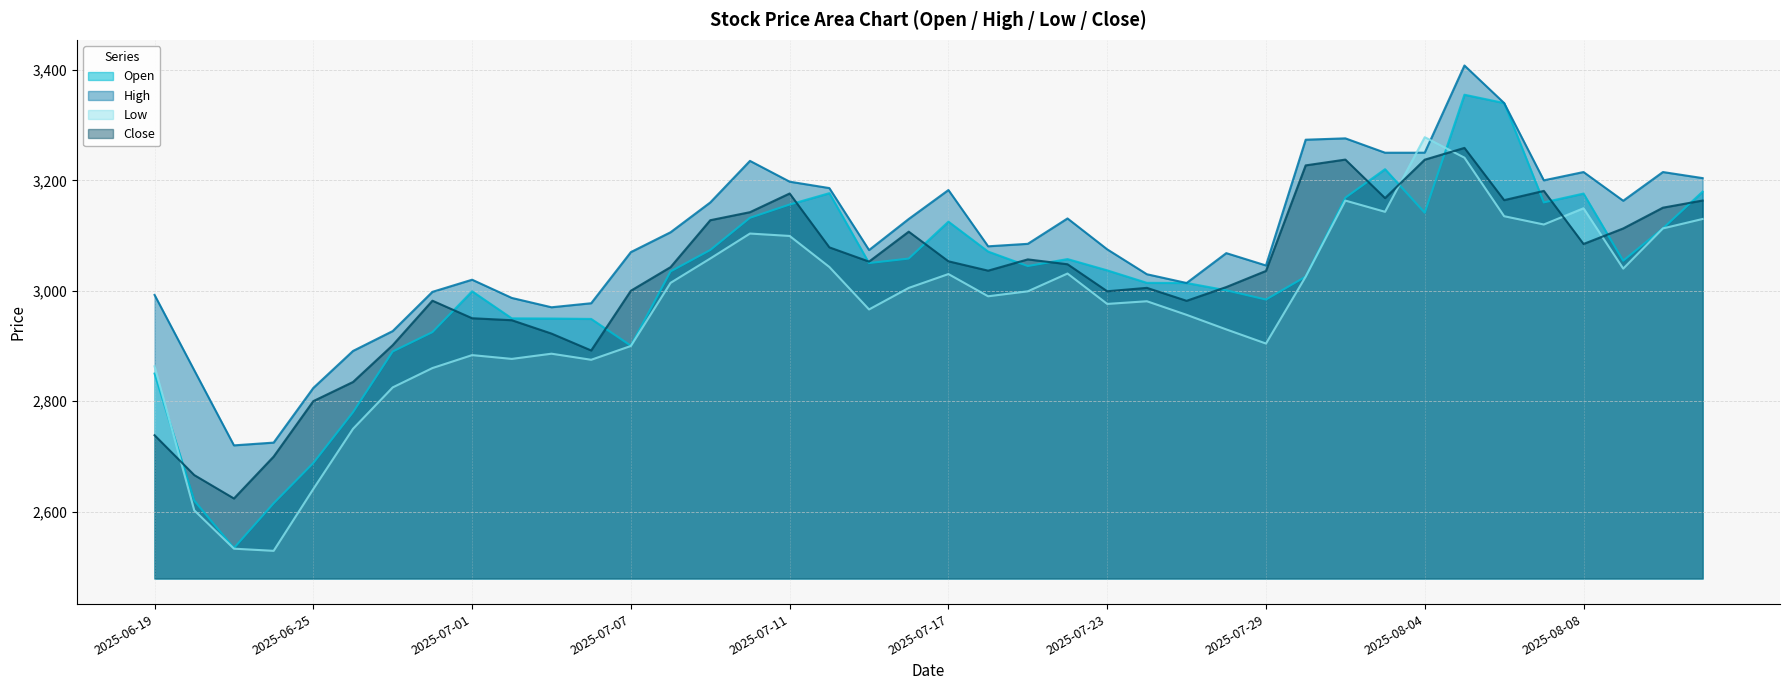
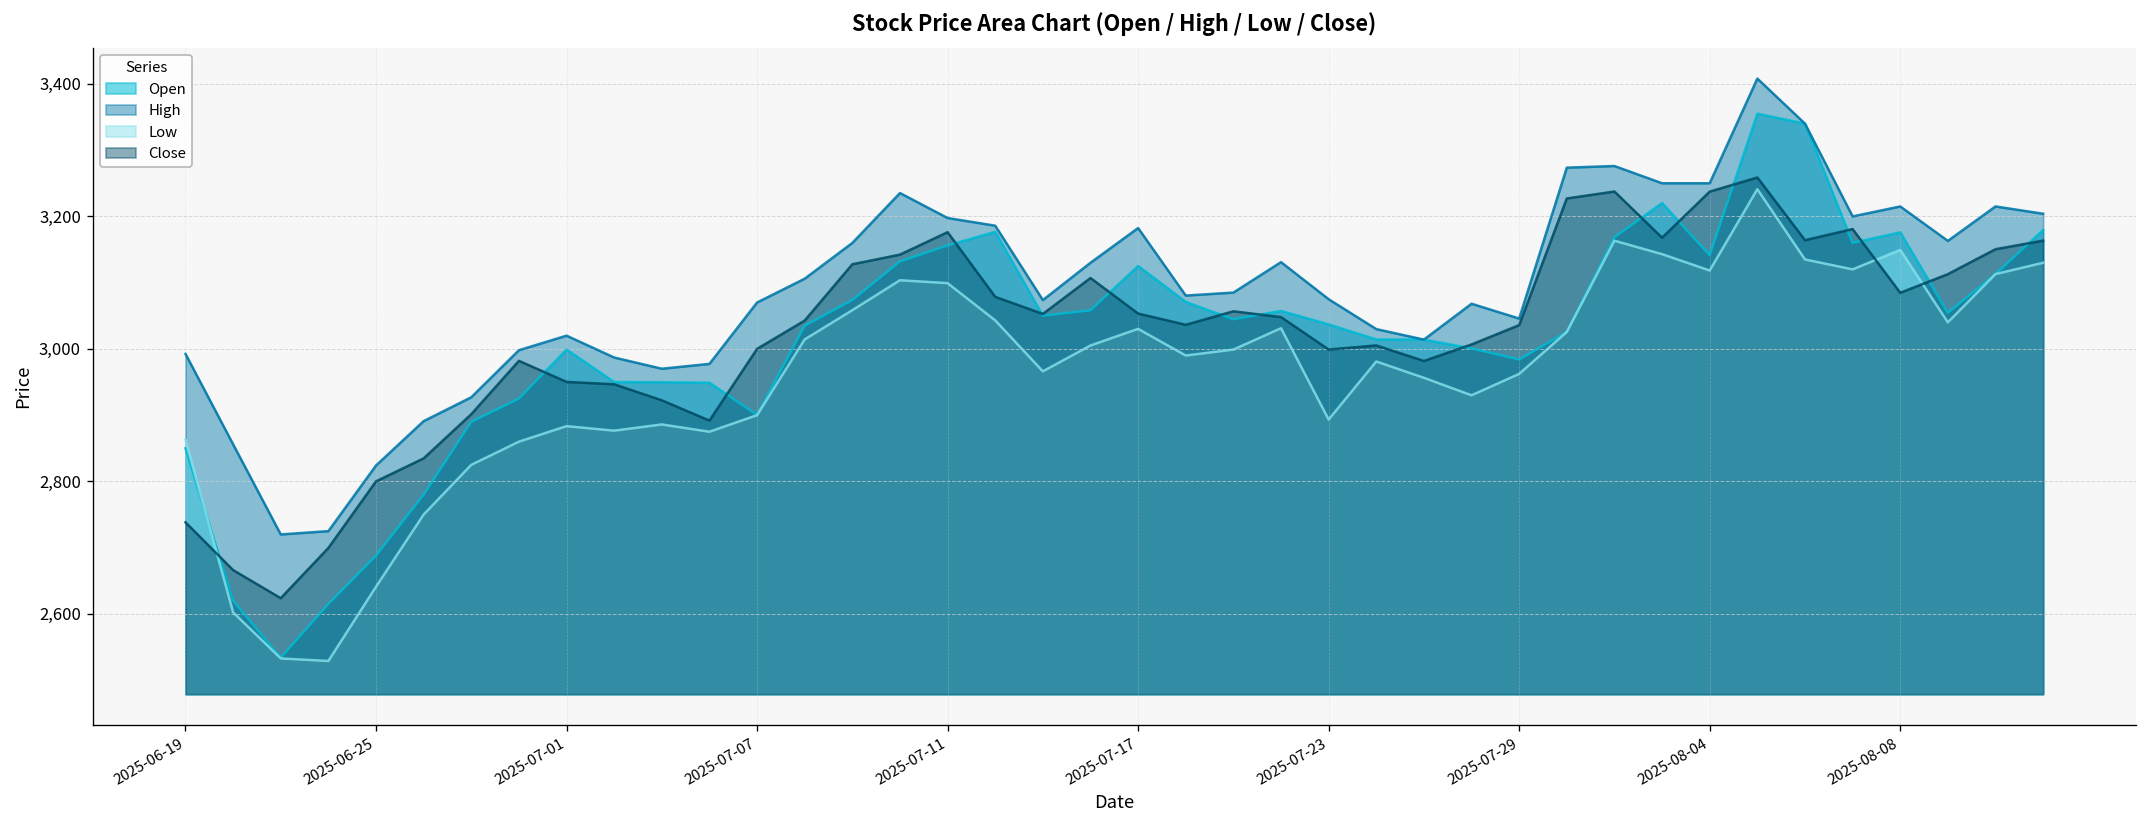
  {
    "Low": {
      "2025-06-19": "2,860",
      "2025-06-25": "2,640",
      "2025-07-01": "2,880",
      "2025-07-11": "3,100",
      "2025-07-17": "3,030",
-     "2025-07-23": "2,980",
-     "2025-07-29": "2,900",
-     "2025-08-04": "3,280",
+     "2025-07-23": "2,890",
+     "2025-07-29": "2,960",
+     "2025-08-04": "3,120",
      "2025-08-08": "3,150"
    }
  }
